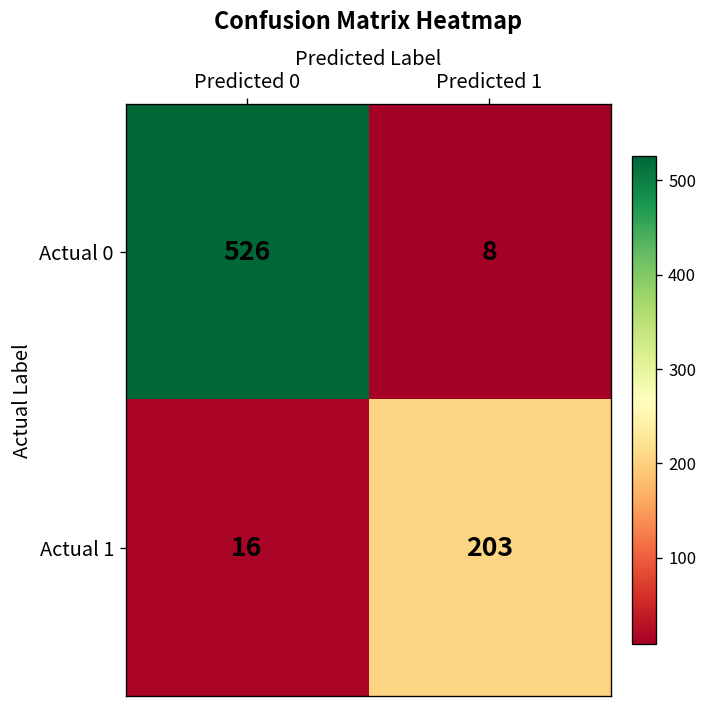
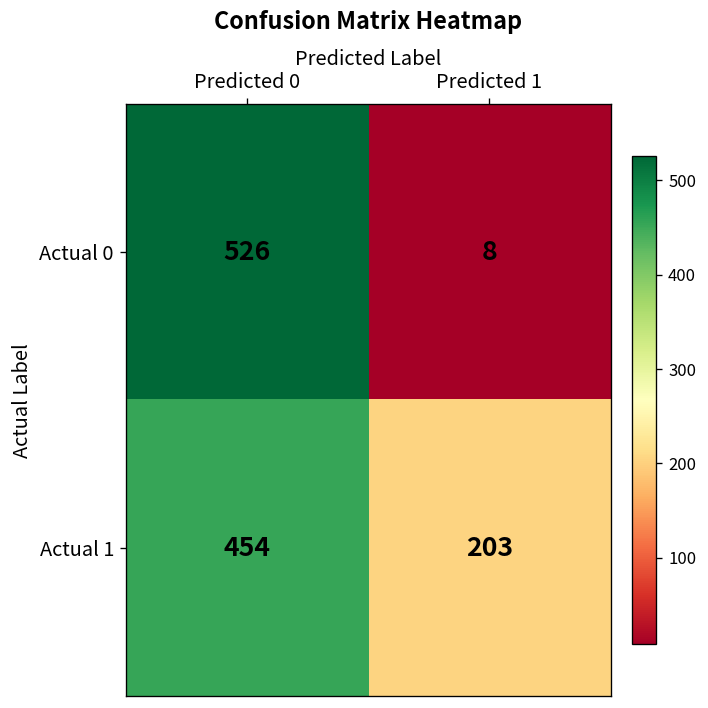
  {
    "Actual 0": {
      "Predicted 0": 526,
      "Predicted 1": 8
    },
    "Actual 1": {
-     "Predicted 0": 16,
+     "Predicted 0": 454,
      "Predicted 1": 203
    }
  }
